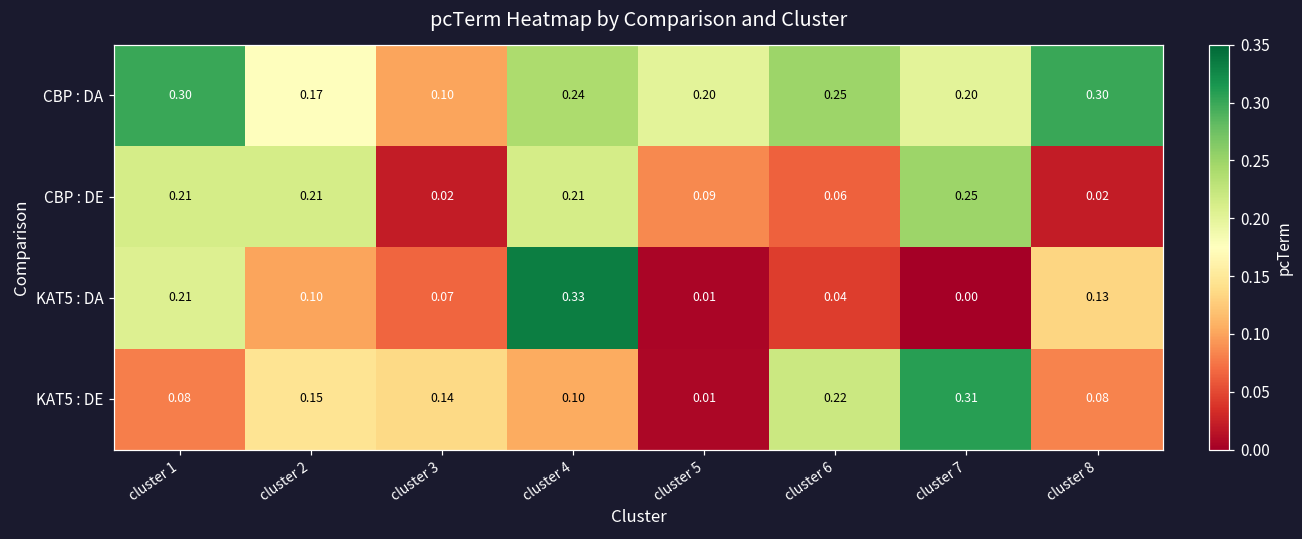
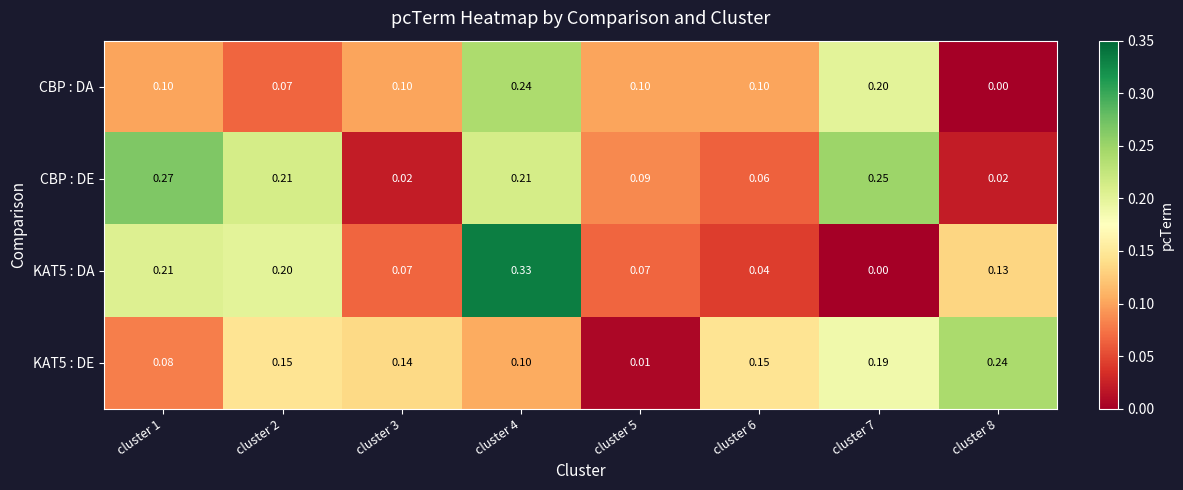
  {
    "CBP : DA": {
-     "cluster 1": 0.30,
-     "cluster 2": 0.17,
+     "cluster 1": 0.10,
+     "cluster 2": 0.07,
      "cluster 3": 0.10,
      "cluster 4": 0.24,
-     "cluster 5": 0.20,
-     "cluster 6": 0.25,
+     "cluster 5": 0.10,
+     "cluster 6": 0.10,
      "cluster 7": 0.20,
-     "cluster 8": 0.30
+     "cluster 8": 0.00
    },
    "CBP : DE": {
-     "cluster 1": 0.21,
+     "cluster 1": 0.27,
      "cluster 2": 0.21,
      "cluster 3": 0.02,
      "cluster 4": 0.21,
      "cluster 5": 0.09,
      "cluster 6": 0.06,
      "cluster 7": 0.25,
      "cluster 8": 0.02
    },
    "KAT5 : DA": {
      "cluster 1": 0.21,
-     "cluster 2": 0.10,
+     "cluster 2": 0.20,
      "cluster 3": 0.07,
      "cluster 4": 0.33,
-     "cluster 5": 0.01,
+     "cluster 5": 0.07,
      "cluster 6": 0.04,
      "cluster 7": 0.00,
      "cluster 8": 0.13
    },
    "KAT5 : DE": {
      "cluster 1": 0.08,
      "cluster 2": 0.15,
      "cluster 3": 0.14,
      "cluster 4": 0.10,
      "cluster 5": 0.01,
-     "cluster 6": 0.22,
-     "cluster 7": 0.31,
-     "cluster 8": 0.08
+     "cluster 6": 0.15,
+     "cluster 7": 0.19,
+     "cluster 8": 0.24
    }
  }
